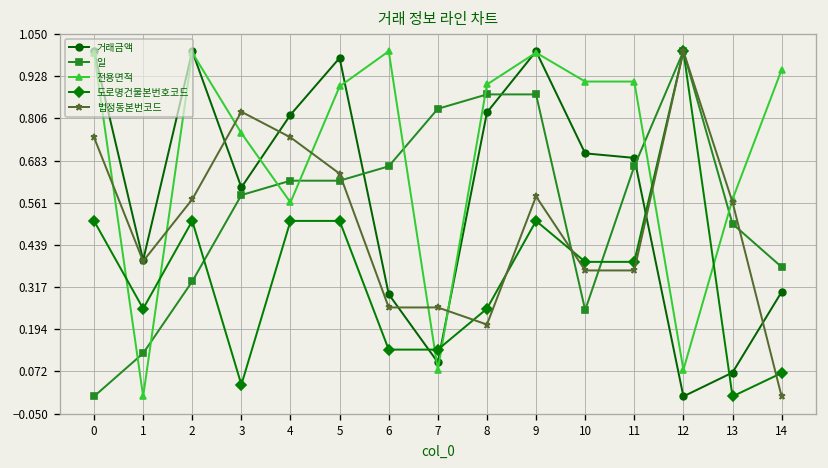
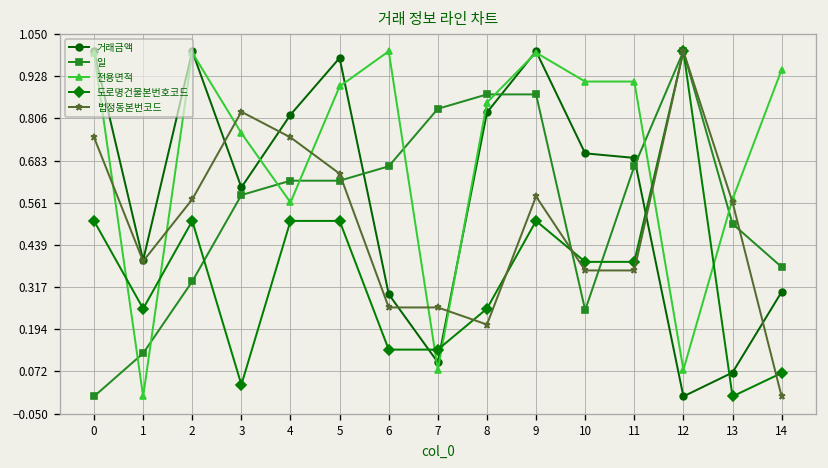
  {
    "전용면적": {
      "1": 0.00,
      "3": 0.76,
      "4": 0.56,
      "5": 0.90,
      "6": 1.00,
      "7": 0.08,
-     "8": 0.90,
+     "8": 0.85,
      "10": 0.91,
      "11": 0.91,
      "12": 0.08,
      "14": 0.95
    },
    "법정동본번코드": {
      "0": 0.75,
      "2": 0.57,
      "3": 0.82,
      "4": 0.75,
      "5": 0.65,
      "6": 0.26,
      "7": 0.26,
      "8": 0.21,
      "9": 0.58,
      "10": 0.36,
      "11": 0.36,
      "14": 0.00
    }
  }
